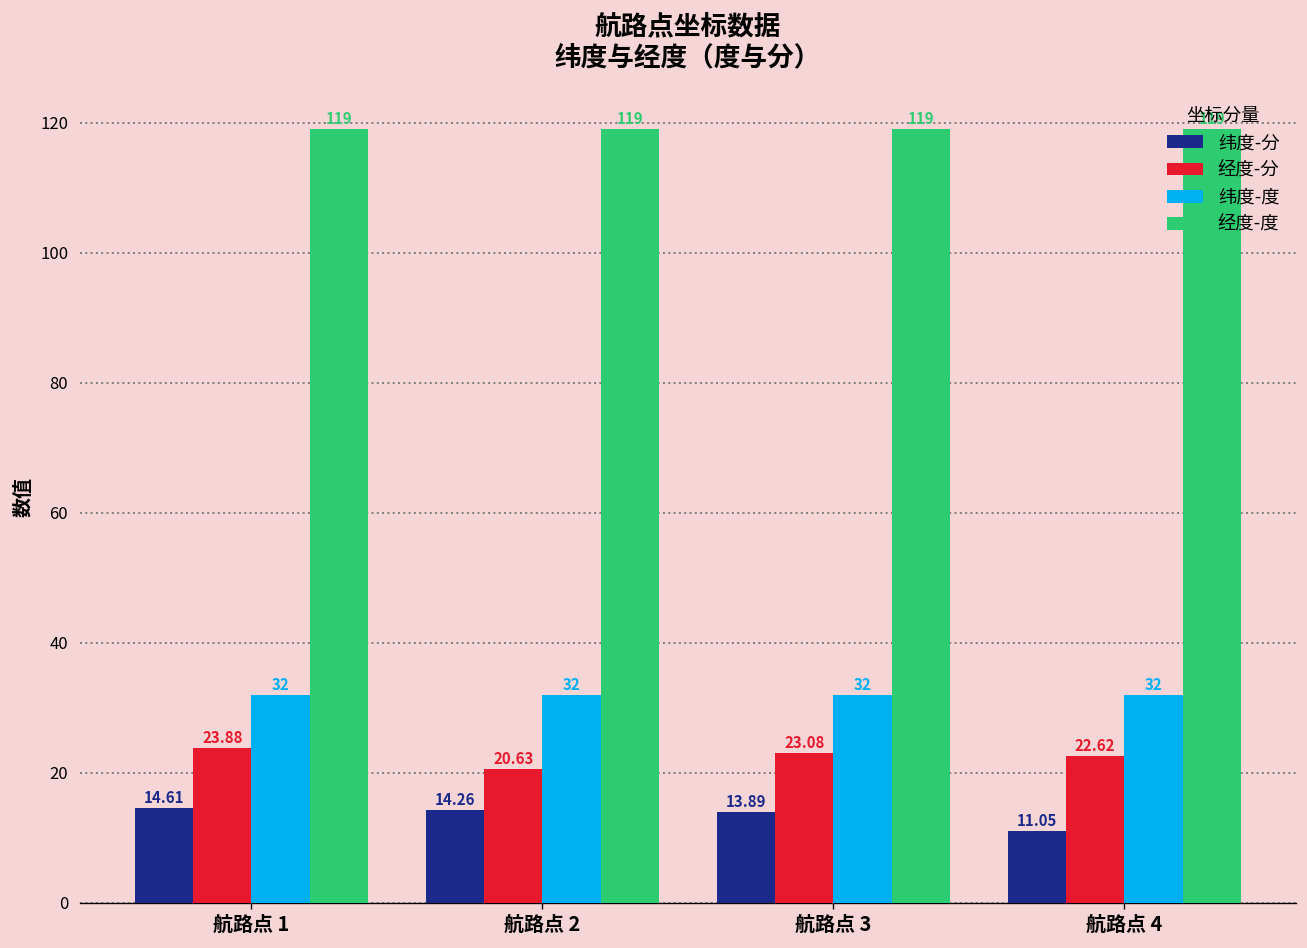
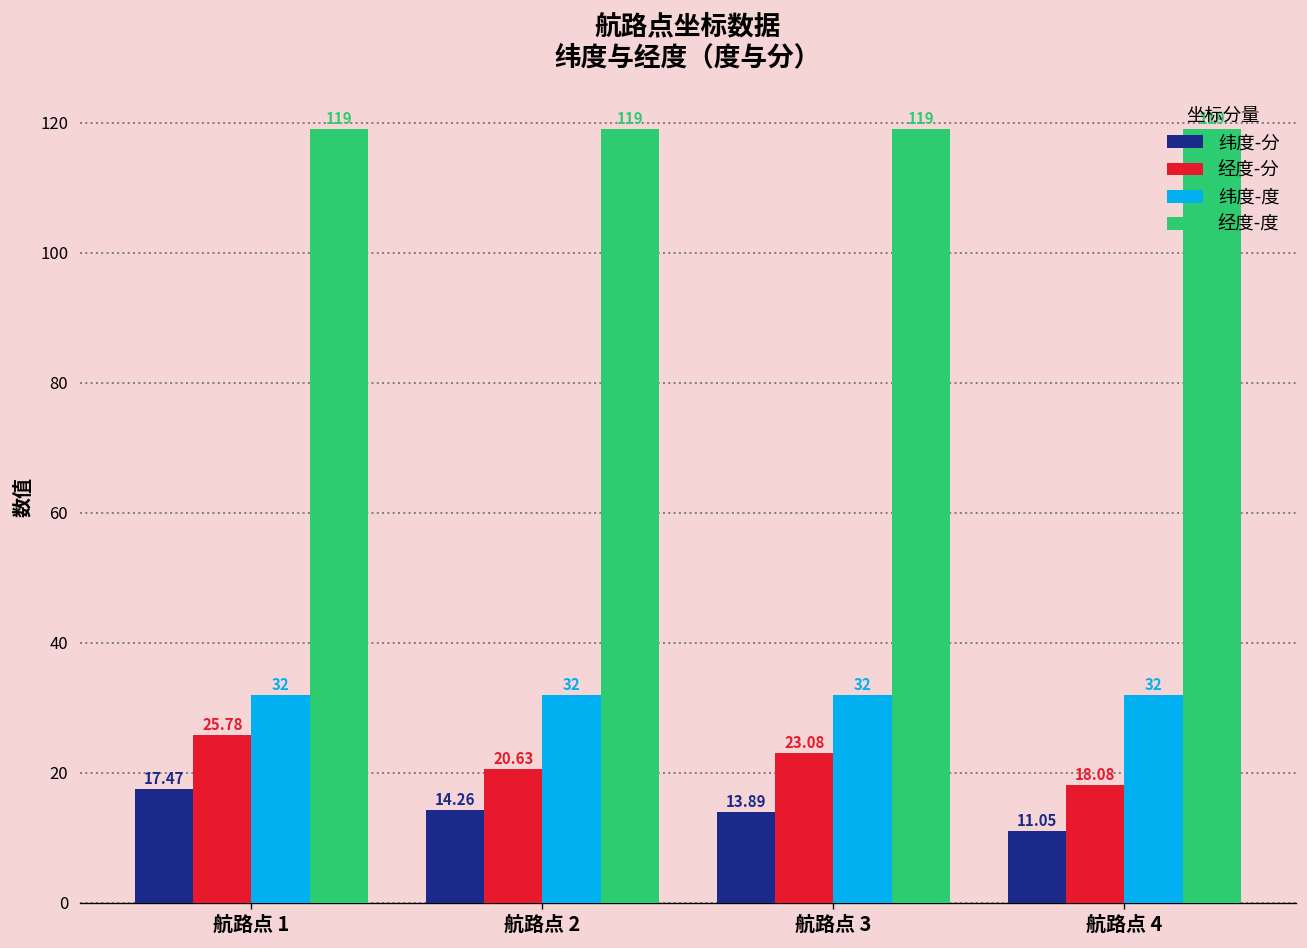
  {
    "纬度-分": {
-     "航路点 1": 14.61,
+     "航路点 1": 17.47,
      "航路点 2": 14.26,
      "航路点 3": 13.89,
      "航路点 4": 11.05
    },
    "经度-分": {
-     "航路点 1": 23.88,
+     "航路点 1": 25.78,
      "航路点 2": 20.63,
      "航路点 3": 23.08,
-     "航路点 4": 22.62
+     "航路点 4": 18.08
    },
    "纬度-度": {
      "航路点 1": 32,
      "航路点 2": 32,
      "航路点 3": 32,
      "航路点 4": 32
    },
    "经度-度": {
      "航路点 1": 119,
      "航路点 2": 119,
      "航路点 3": 119,
      "航路点 4": 119
    }
  }
